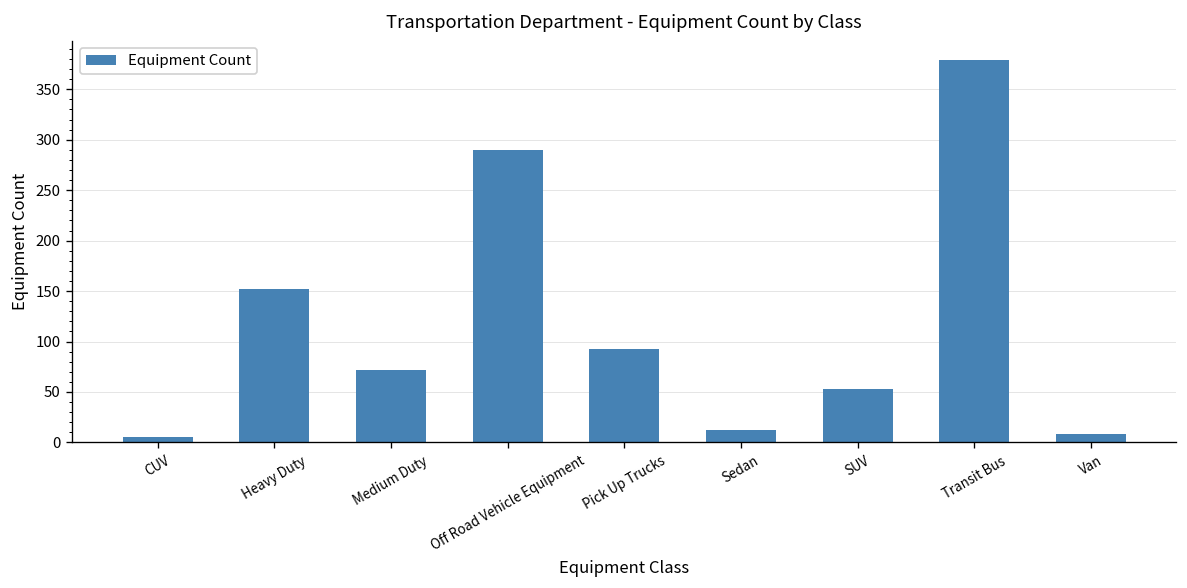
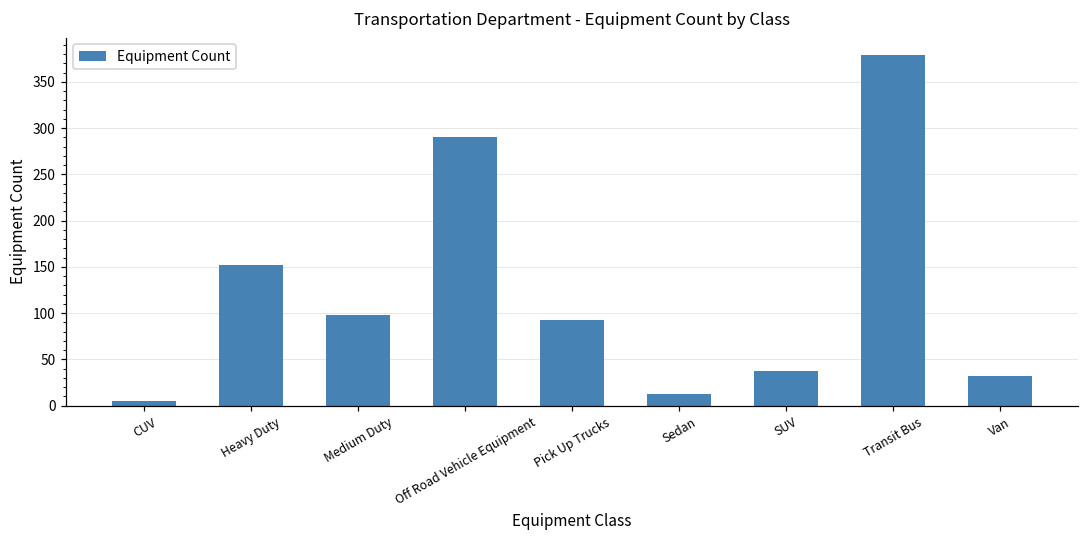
  {
    "CUV": 10,
    "Heavy Duty": 150,
-   "Medium Duty": 70,
+   "Medium Duty": 100,
    "Off Road Vehicle Equipment": 290,
    "Pick Up Trucks": 90,
    "Sedan": 10,
-   "SUV": 50,
+   "SUV": 40,
    "Transit Bus": 380,
-   "Van": 10
+   "Van": 30
  }
